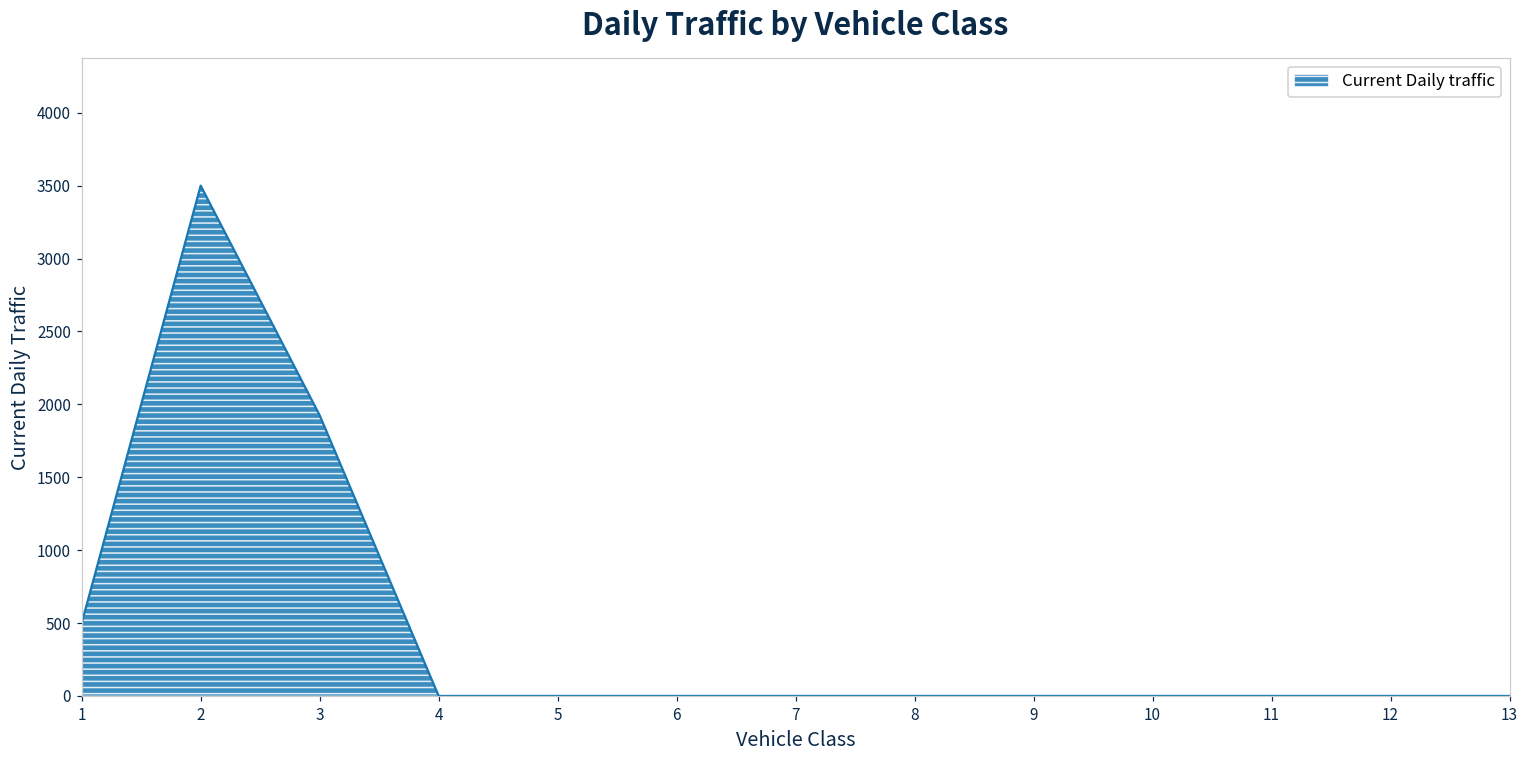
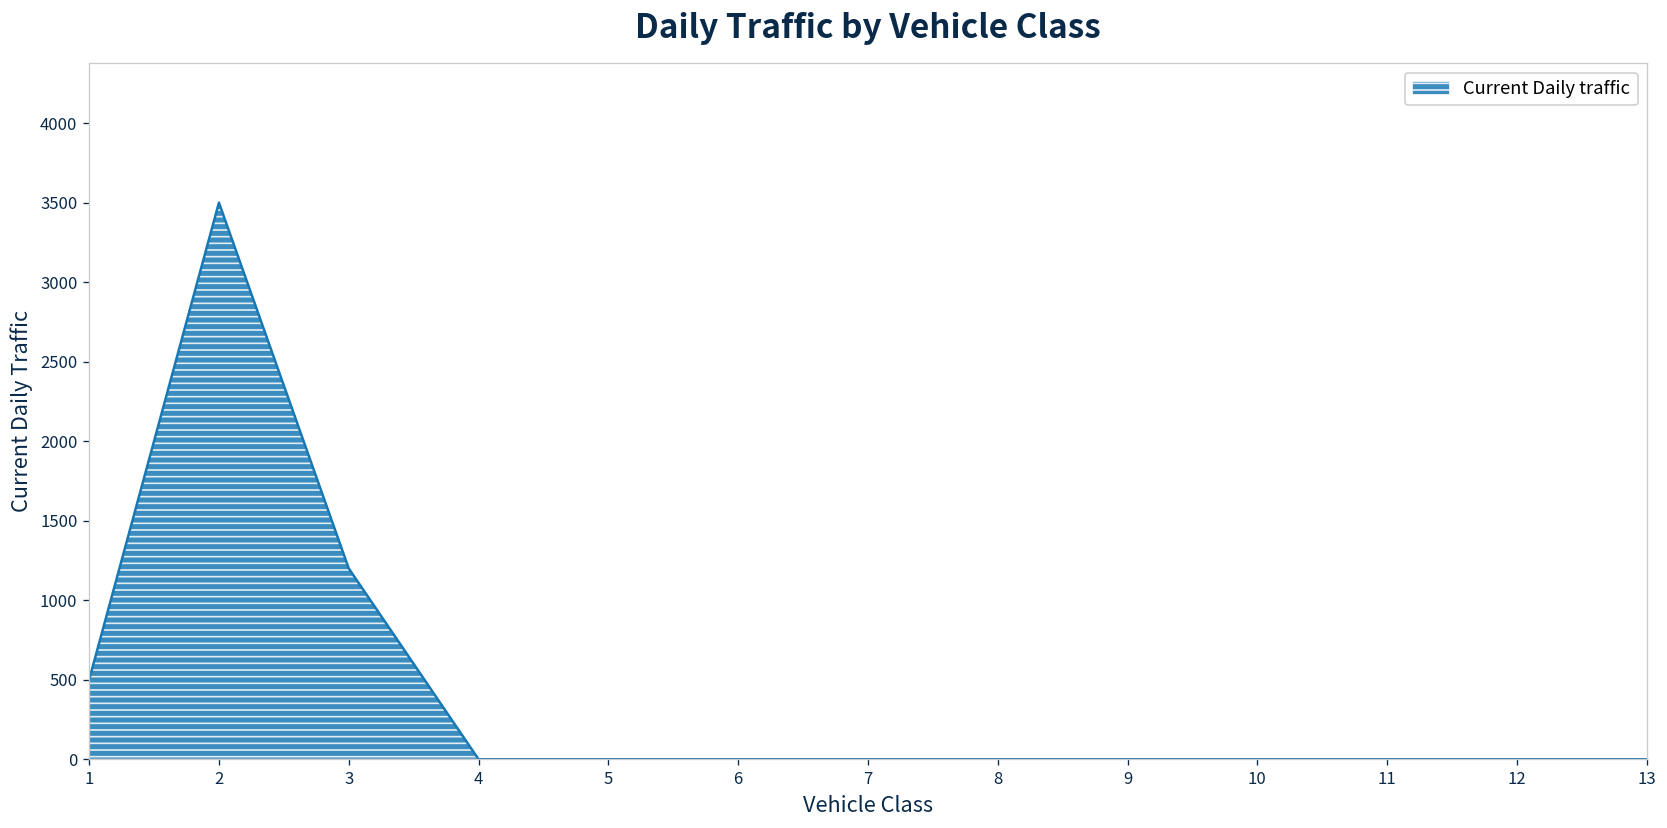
  {
    "1": 500,
    "2": 3500,
-   "3": 1930,
+   "3": 1200,
    "4": 0,
    "5": 0,
    "6": 0,
    "7": 0,
    "8": 0,
    "9": 0,
    "10": 0,
    "11": 0,
    "12": 0,
    "13": 0
  }
